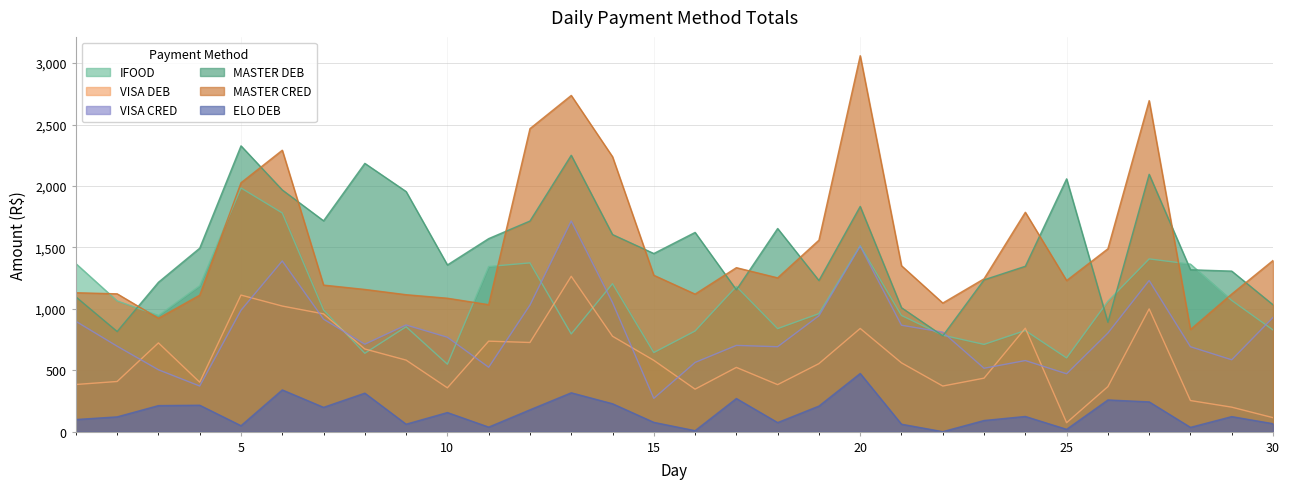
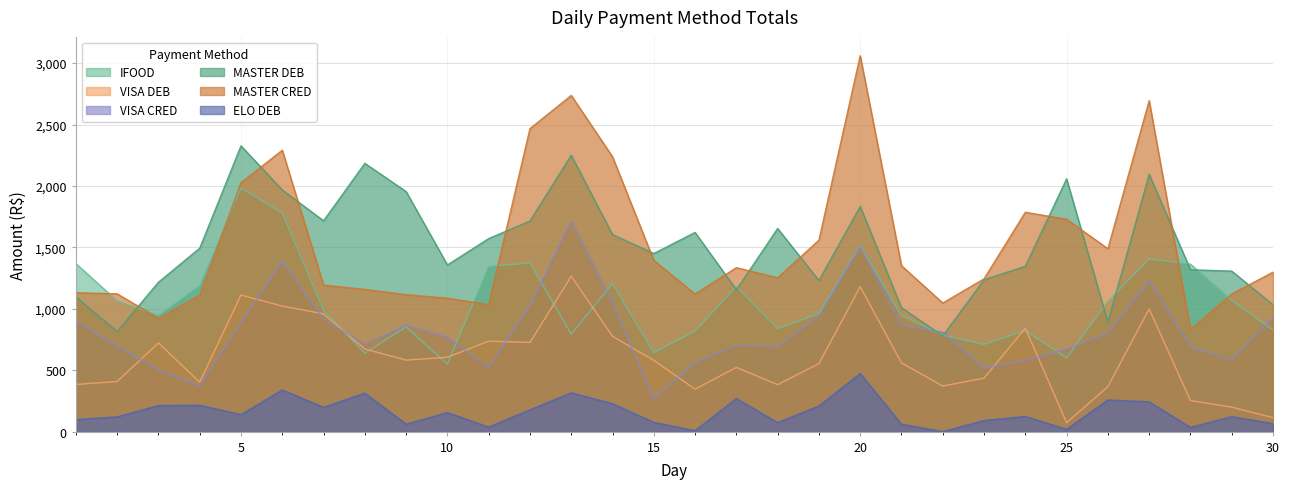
  {
    "VISA DEB": {
      "5": "1,110",
-     "10": "360",
+     "10": "610",
      "15": "580",
-     "20": "840",
+     "20": "1,180",
      "25": "70",
      "30": "110"
    },
    "VISA CRED": {
-     "5": "990",
+     "5": "890",
      "10": "770",
      "15": "270",
-     "25": "470",
+     "25": "670",
      "30": "930"
    },
    "MASTER CRED": {
      "5": "2,030",
      "10": "1,090",
-     "15": "1,270",
+     "15": "1,390",
      "20": "3,060",
-     "25": "1,230",
-     "30": "1,390"
+     "25": "1,730",
+     "30": "1,300"
    },
    "ELO DEB": {
-     "5": "50",
+     "5": "140",
      "10": "160",
      "15": "80",
      "20": "470",
      "25": "20",
      "30": "60"
    }
  }
